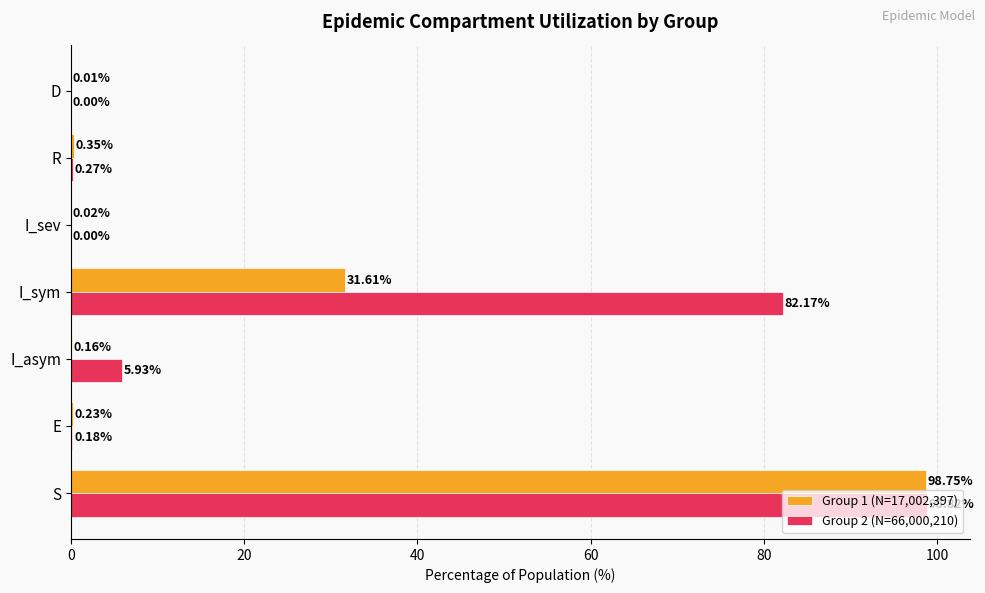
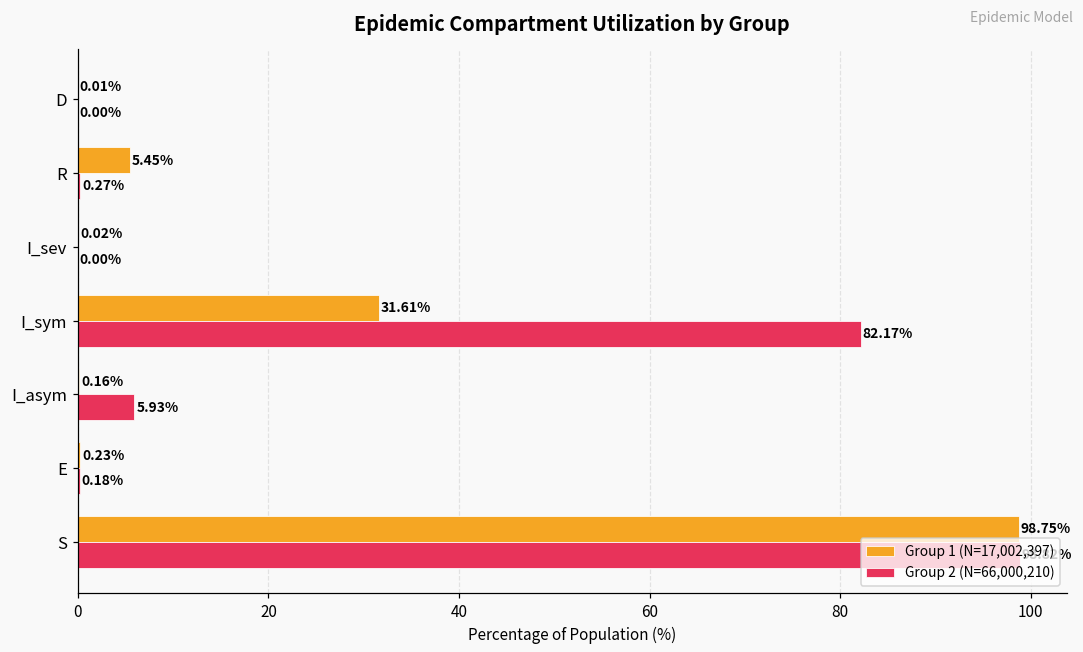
  {
    "Group 1 (N=17,002,397)": {
      "D": "0.01%",
-     "R": "0.35%",
+     "R": "5.45%",
      "I_sev": "0.02%",
      "I_sym": "31.61%",
      "I_asym": "0.16%",
      "E": "0.23%",
      "S": "98.75%"
    },
    "Group 2 (N=66,000,210)": {
      "D": "0.00%",
      "R": "0.27%",
      "I_sev": "0.00%",
      "I_sym": "82.17%",
      "I_asym": "5.93%",
      "E": "0.18%"
    }
  }
